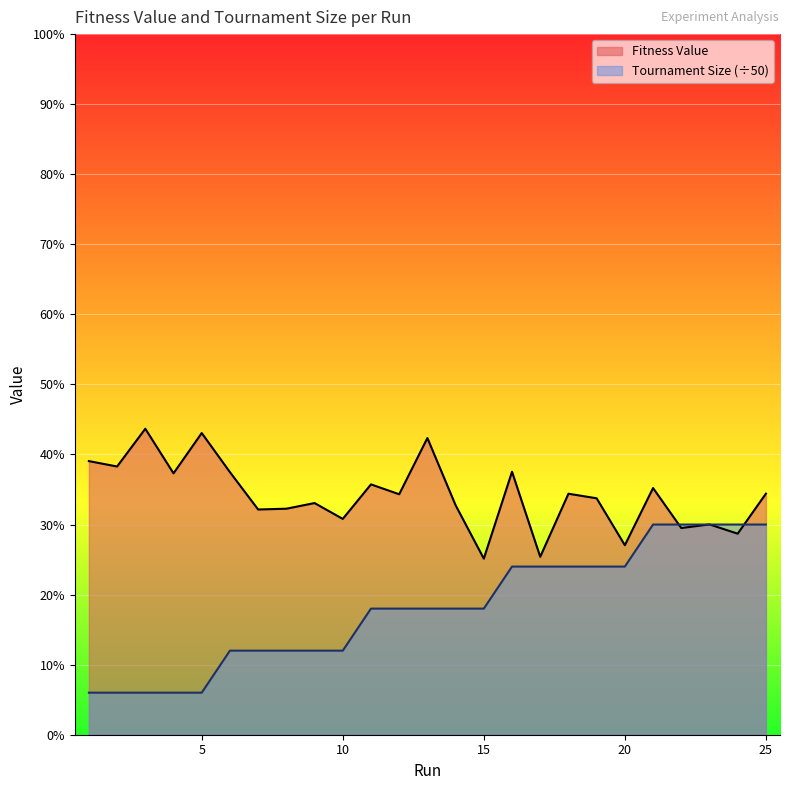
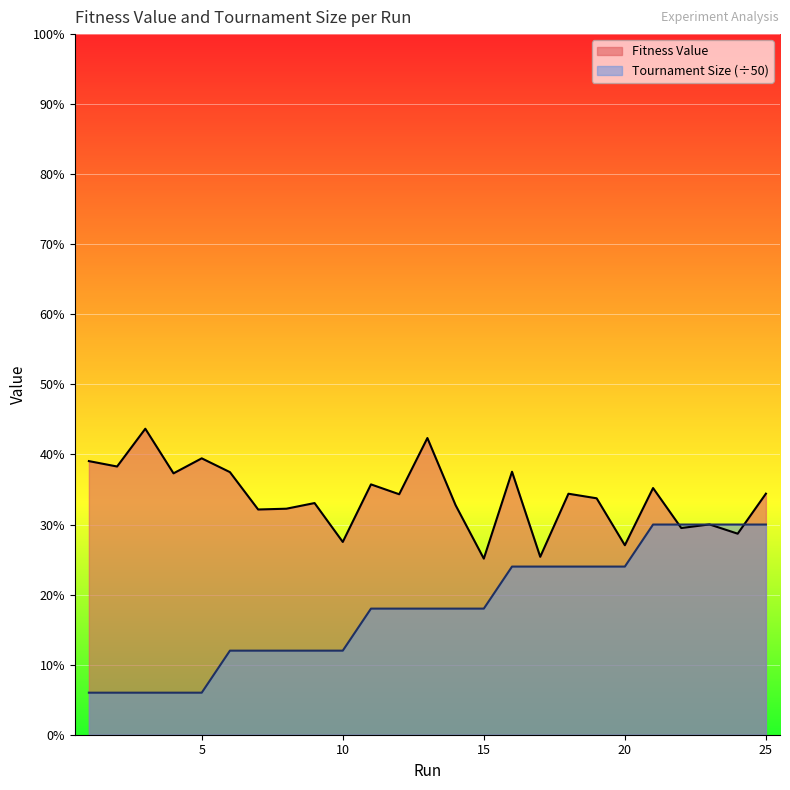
  {
    "Fitness Value": {
-     "5": "43%",
-     "10": "31%",
+     "5": "39%",
+     "10": "28%",
      "15": "25%",
      "20": "27%",
      "25": "34%"
    },
    "Tournament Size (÷50)": {
      "5": "6%",
      "10": "12%",
      "15": "18%",
      "20": "24%",
      "25": "30%"
    }
  }
